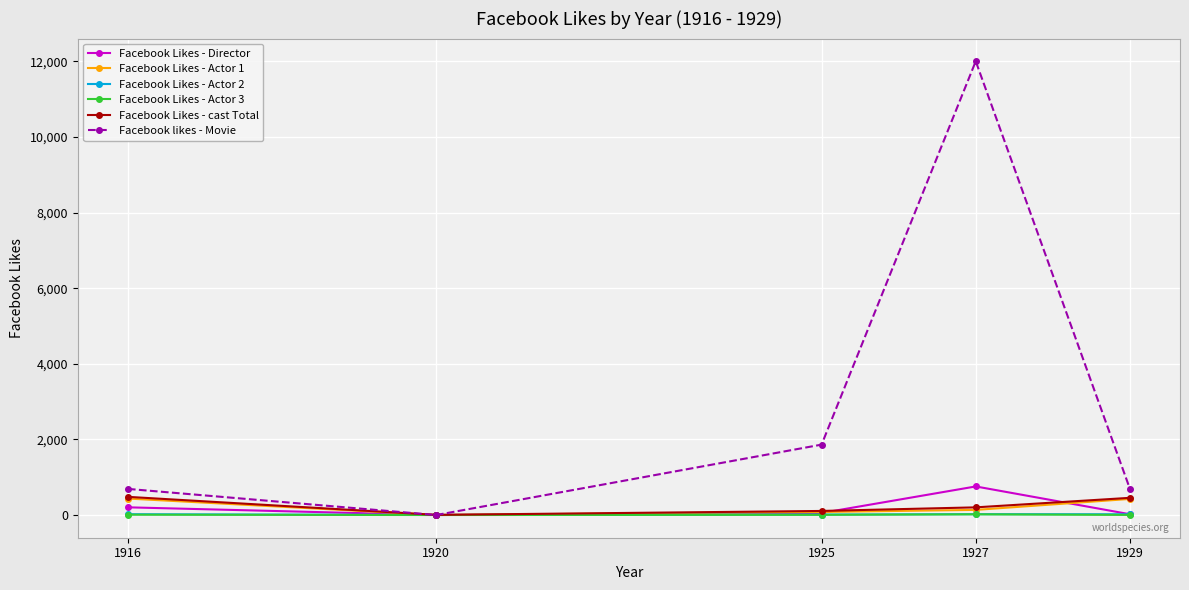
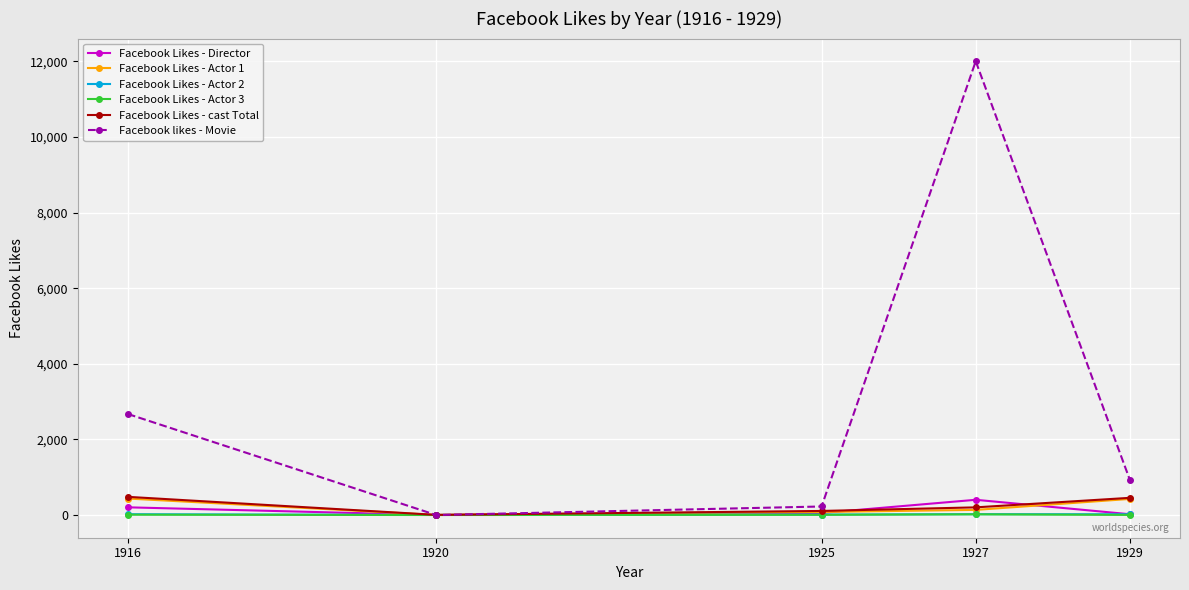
  {
    "Facebook Likes - Director": {
      "1916": "200",
-     "1927": "800"
+     "1927": "400"
    },
    "Facebook likes - Movie": {
-     "1916": "700",
-     "1925": "1,900",
+     "1916": "2,700",
+     "1925": "200",
      "1927": "12,000",
-     "1929": "700"
+     "1929": "900"
    }
  }
